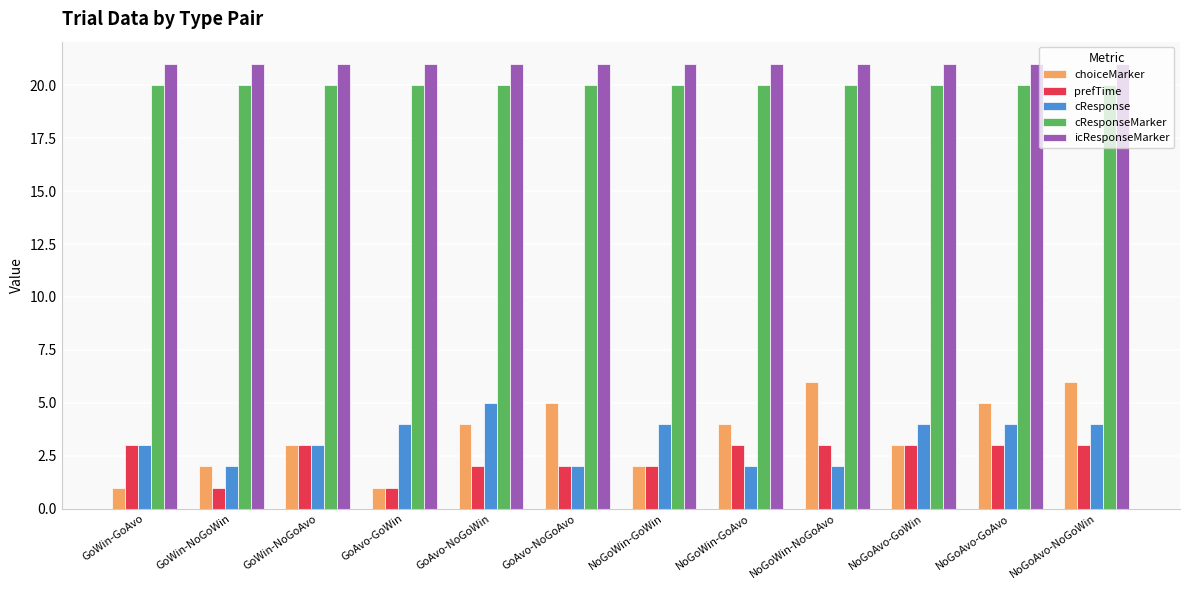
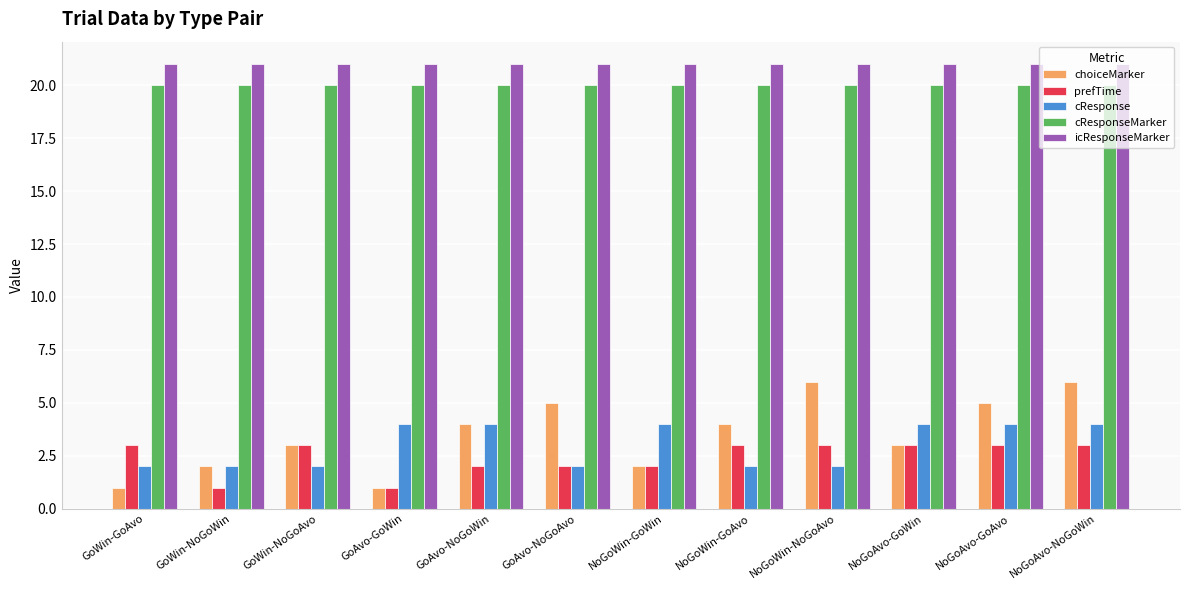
  {
    "choiceMarker": {
      "GoWin-GoAvo": 1,
      "GoWin-NoGoWin": 2,
      "GoWin-NoGoAvo": 3,
      "GoAvo-GoWin": 1,
      "GoAvo-NoGoWin": 4,
      "GoAvo-NoGoAvo": 5,
      "NoGoWin-GoWin": 2,
      "NoGoWin-GoAvo": 4,
      "NoGoWin-NoGoAvo": 6,
      "NoGoAvo-GoWin": 3,
      "NoGoAvo-GoAvo": 5,
      "NoGoAvo-NoGoWin": 6
    },
    "prefTime": {
      "GoWin-GoAvo": 3,
      "GoWin-NoGoWin": 1,
      "GoWin-NoGoAvo": 3,
      "GoAvo-GoWin": 1,
      "GoAvo-NoGoWin": 2,
      "GoAvo-NoGoAvo": 2,
      "NoGoWin-GoWin": 2,
      "NoGoWin-GoAvo": 3,
      "NoGoWin-NoGoAvo": 3,
      "NoGoAvo-GoWin": 3,
      "NoGoAvo-GoAvo": 3,
      "NoGoAvo-NoGoWin": 3
    },
    "cResponse": {
-     "GoWin-GoAvo": 3,
+     "GoWin-GoAvo": 2,
      "GoWin-NoGoWin": 2,
-     "GoWin-NoGoAvo": 3,
+     "GoWin-NoGoAvo": 2,
      "GoAvo-GoWin": 4,
-     "GoAvo-NoGoWin": 5,
+     "GoAvo-NoGoWin": 4,
      "GoAvo-NoGoAvo": 2,
      "NoGoWin-GoWin": 4,
      "NoGoWin-GoAvo": 2,
      "NoGoWin-NoGoAvo": 2,
      "NoGoAvo-GoWin": 4,
      "NoGoAvo-GoAvo": 4,
      "NoGoAvo-NoGoWin": 4
    },
    "cResponseMarker": {
      "GoWin-GoAvo": 20,
      "GoWin-NoGoWin": 20,
      "GoWin-NoGoAvo": 20,
      "GoAvo-GoWin": 20,
      "GoAvo-NoGoWin": 20,
      "GoAvo-NoGoAvo": 20,
      "NoGoWin-GoWin": 20,
      "NoGoWin-GoAvo": 20,
      "NoGoWin-NoGoAvo": 20,
      "NoGoAvo-GoWin": 20,
      "NoGoAvo-GoAvo": 20
    },
    "icResponseMarker": {
      "GoWin-GoAvo": 21,
      "GoWin-NoGoWin": 21,
      "GoWin-NoGoAvo": 21,
      "GoAvo-GoWin": 21,
      "GoAvo-NoGoWin": 21,
      "GoAvo-NoGoAvo": 21,
      "NoGoWin-GoWin": 21,
      "NoGoWin-GoAvo": 21,
      "NoGoWin-NoGoAvo": 21,
      "NoGoAvo-GoWin": 21,
      "NoGoAvo-GoAvo": 21
    }
  }
